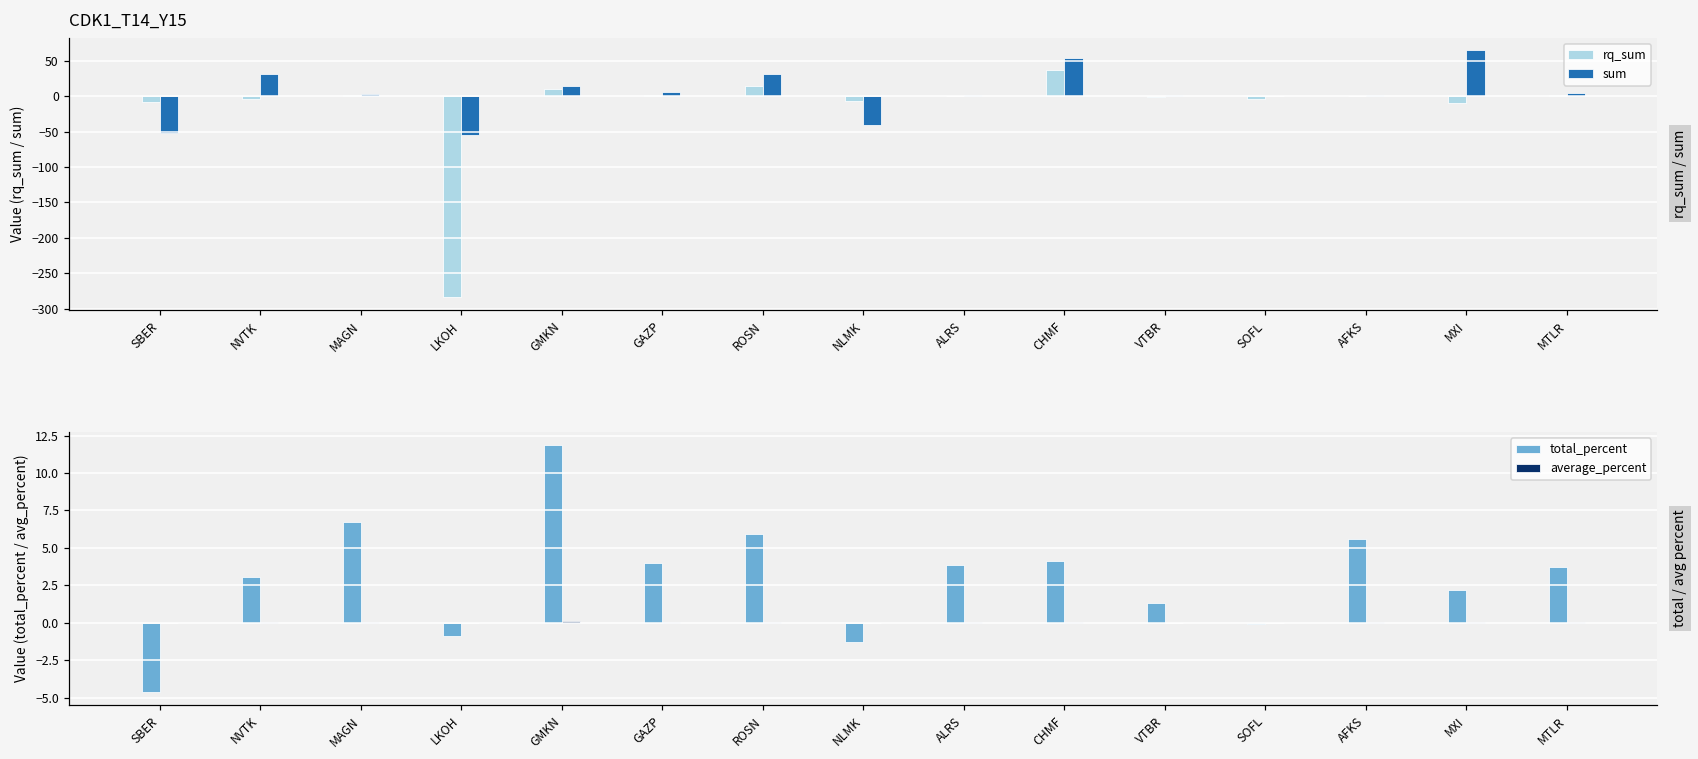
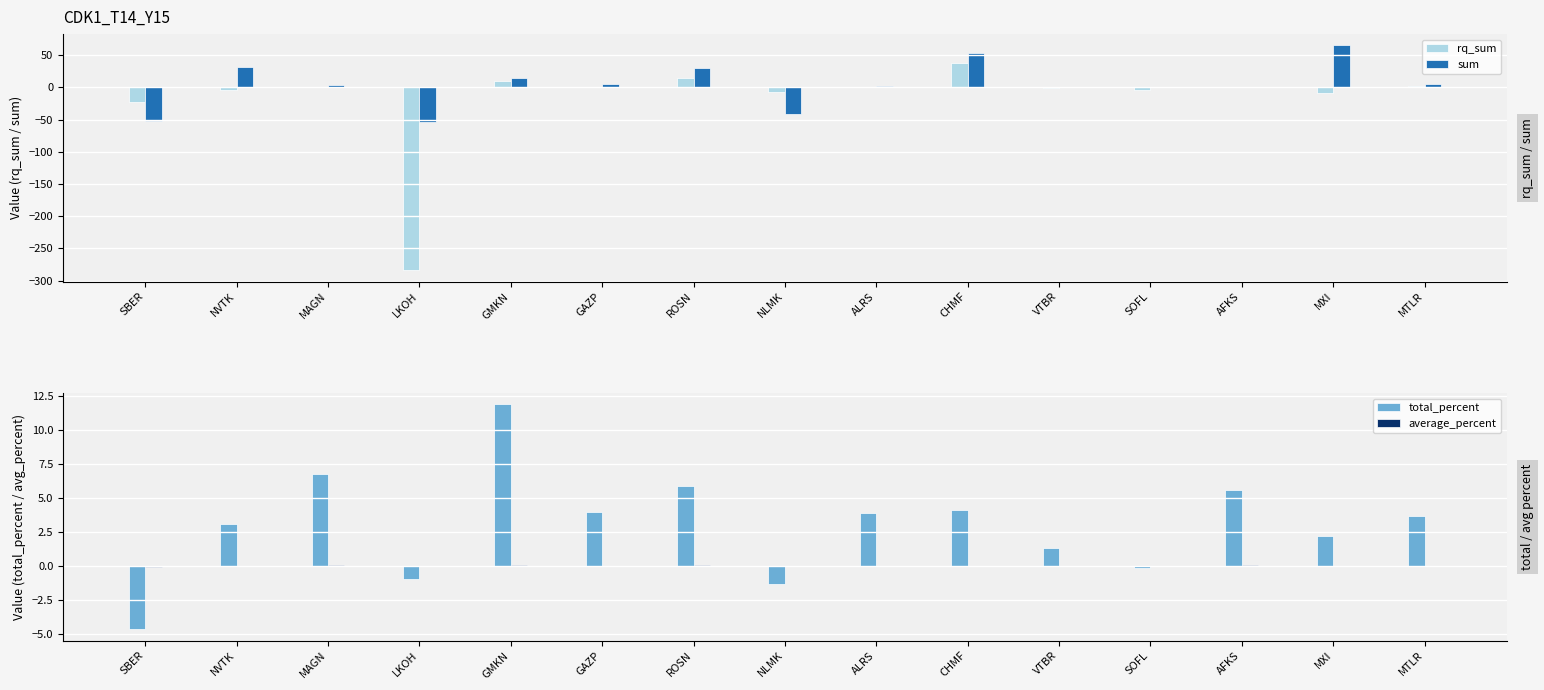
  {
    "CDK1_T14_Y15": {
      "rq_sum": {
-       "SBER": -10,
+       "SBER": -20,
        "NVTK": 0,
        "LKOH": -280,
        "GMKN": 10,
        "ROSN": 10,
        "NLMK": -10,
        "CHMF": 40,
        "SOFL": 0,
        "MXI": -10
      },
      "sum": {
        "SBER": -50,
        "NVTK": 30,
        "LKOH": -50,
        "GMKN": 10,
        "GAZP": 10,
        "ROSN": 30,
        "NLMK": -40,
        "CHMF": 50,
        "MXI": 70,
        "MTLR": 10
      }
    }
  }
